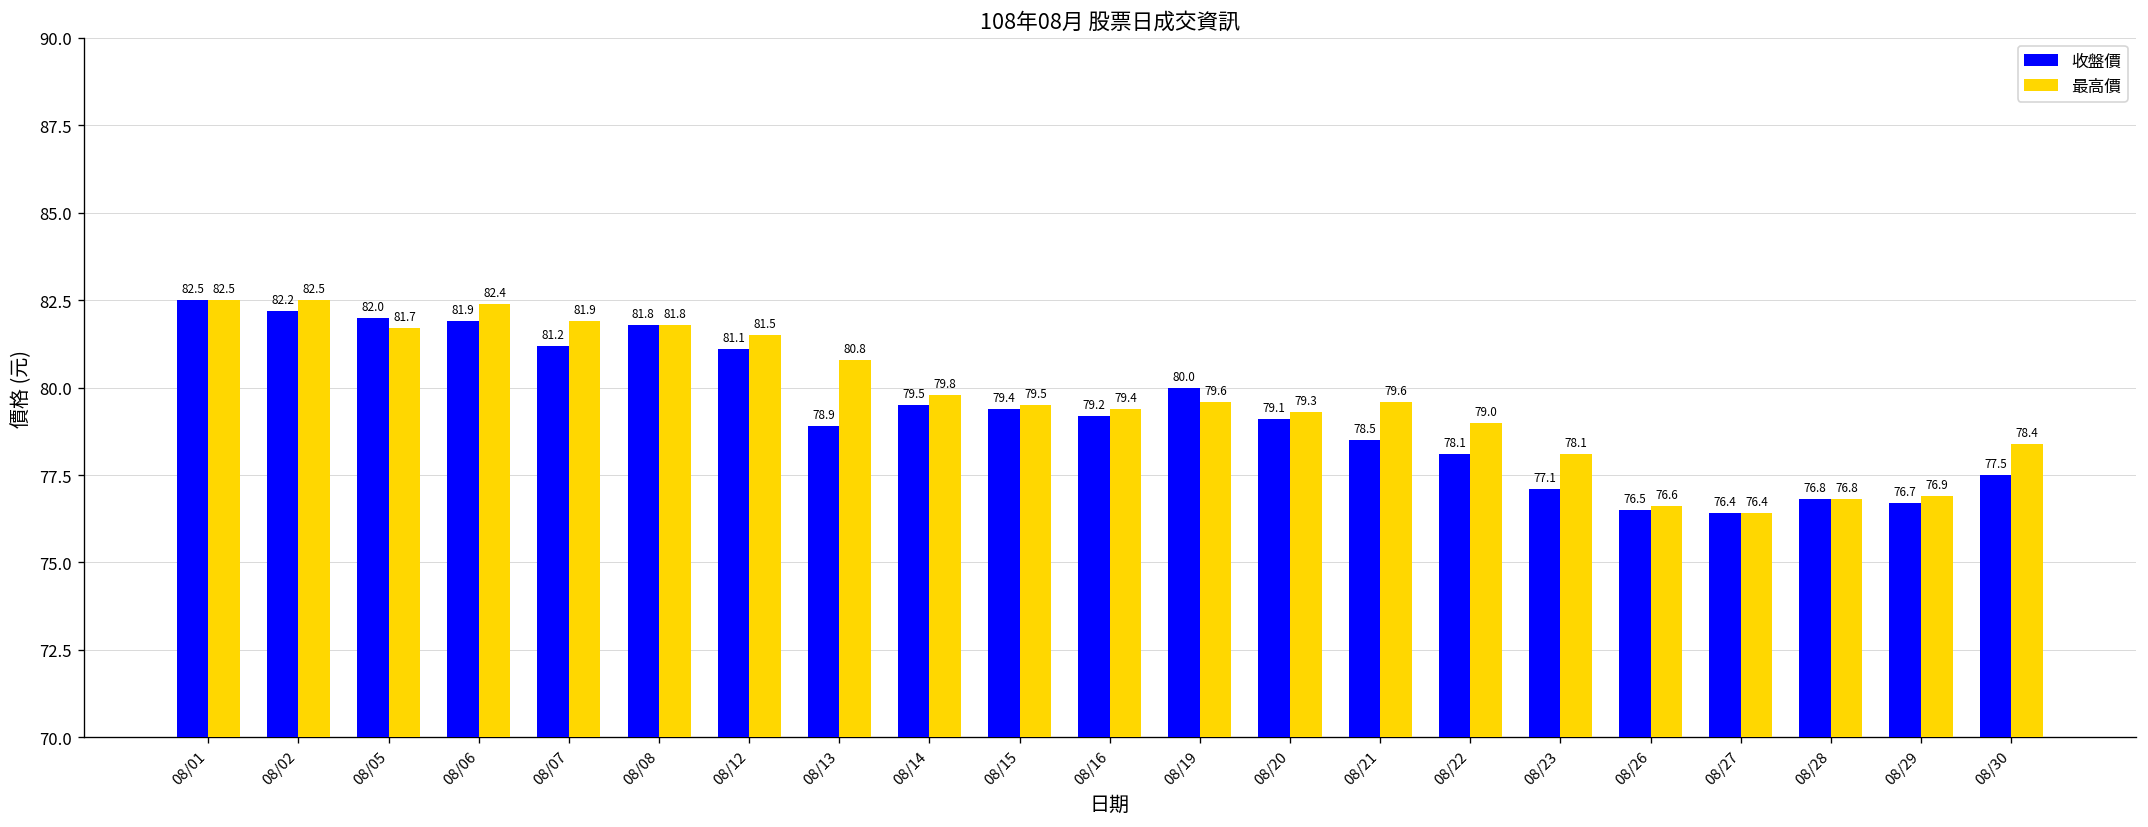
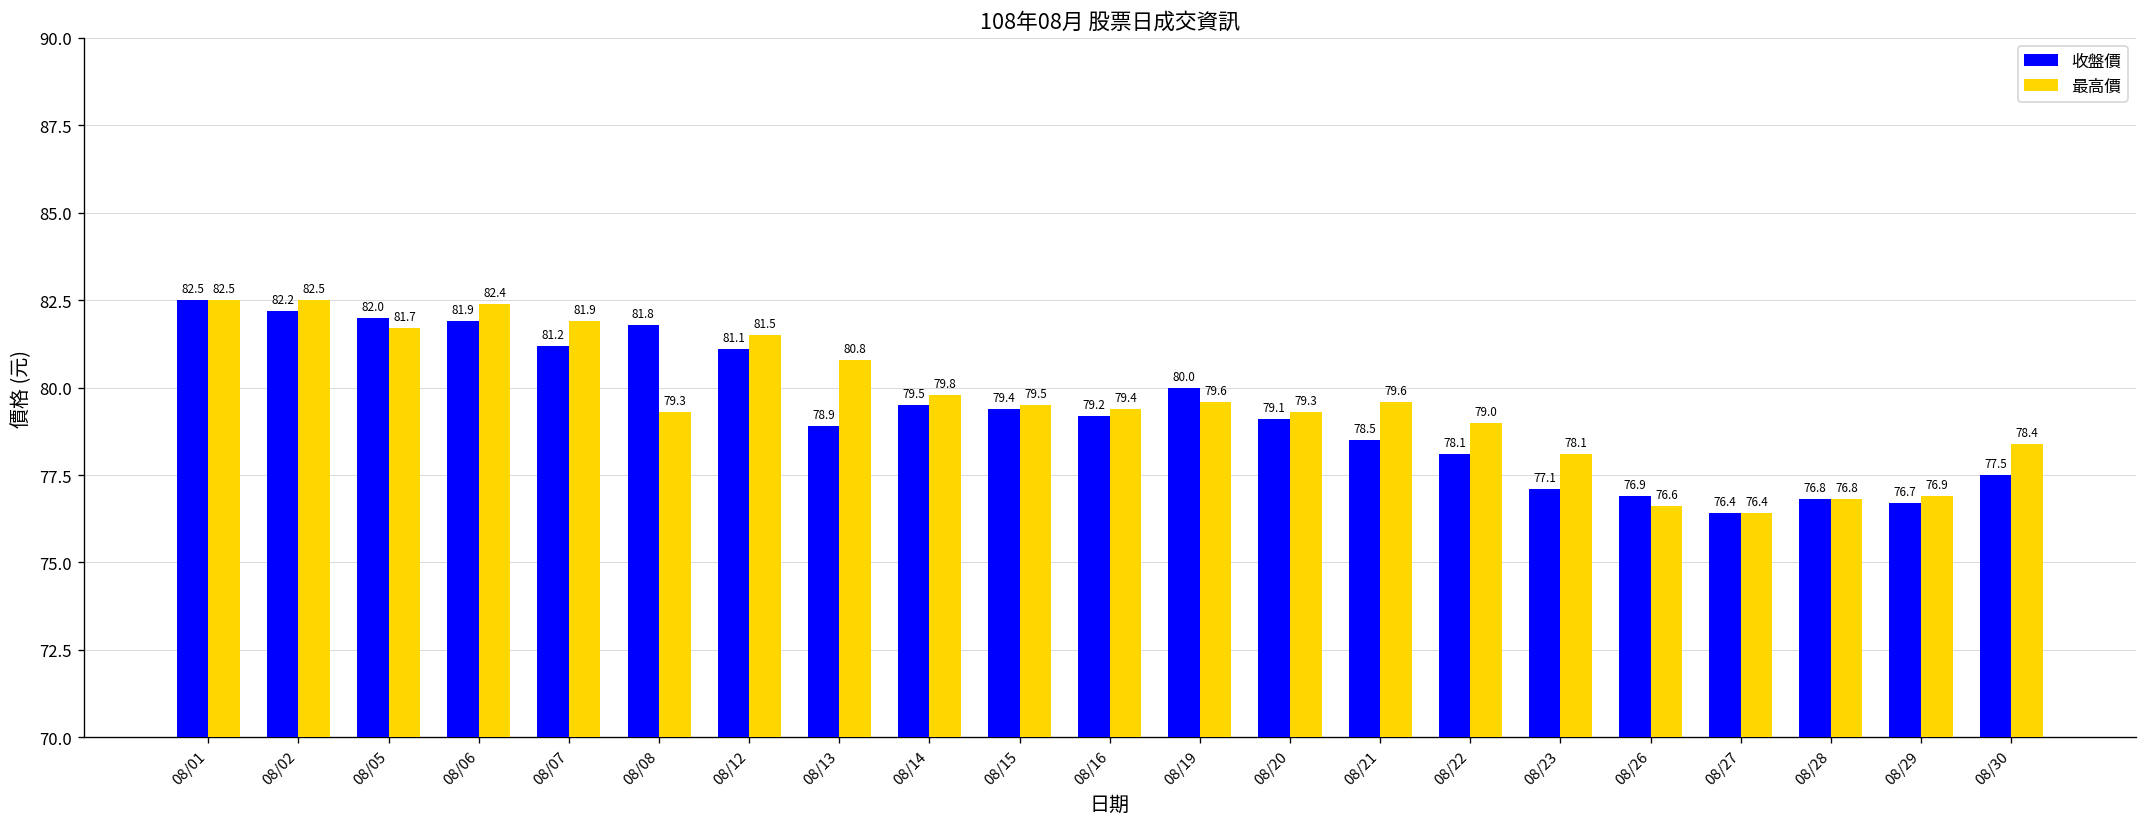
  {
    "收盤價": {
      "08/01": 82.5,
      "08/02": 82.2,
      "08/05": 82.0,
      "08/06": 81.9,
      "08/07": 81.2,
      "08/08": 81.8,
      "08/12": 81.1,
      "08/13": 78.9,
      "08/14": 79.5,
      "08/15": 79.4,
      "08/16": 79.2,
      "08/19": 80.0,
      "08/20": 79.1,
      "08/21": 78.5,
      "08/22": 78.1,
      "08/23": 77.1,
-     "08/26": 76.5,
+     "08/26": 76.9,
      "08/27": 76.4,
      "08/28": 76.8,
      "08/29": 76.7,
      "08/30": 77.5
    },
    "最高價": {
      "08/01": 82.5,
      "08/02": 82.5,
      "08/05": 81.7,
      "08/06": 82.4,
      "08/07": 81.9,
-     "08/08": 81.8,
+     "08/08": 79.3,
      "08/12": 81.5,
      "08/13": 80.8,
      "08/14": 79.8,
      "08/15": 79.5,
      "08/16": 79.4,
      "08/19": 79.6,
      "08/20": 79.3,
      "08/21": 79.6,
      "08/22": 79.0,
      "08/23": 78.1,
      "08/26": 76.6,
      "08/27": 76.4,
      "08/28": 76.8,
      "08/29": 76.9,
      "08/30": 78.4
    }
  }
